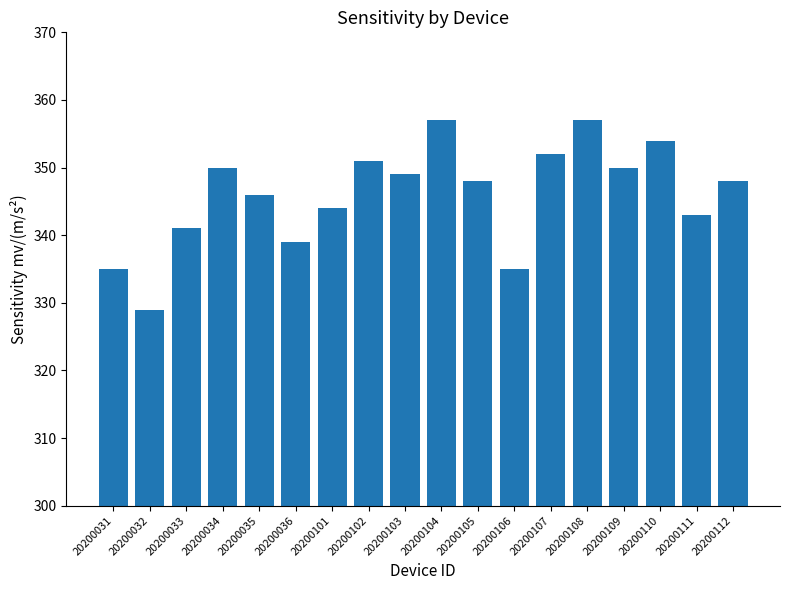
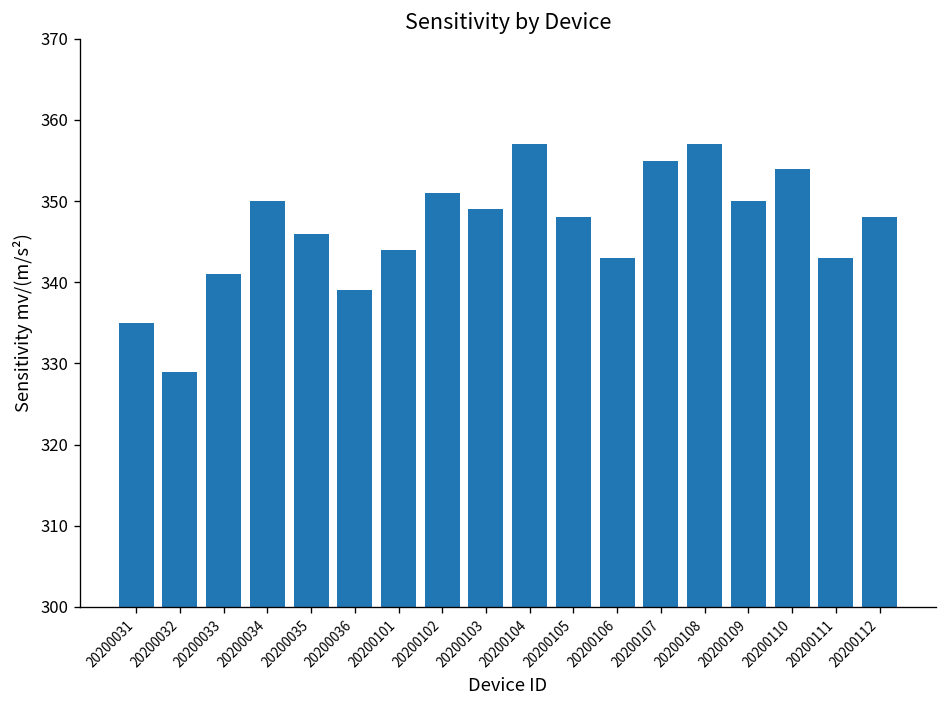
  {
    "20200031": 335,
    "20200032": 329,
    "20200033": 341,
    "20200034": 350,
    "20200035": 346,
    "20200036": 339,
    "20200101": 344,
    "20200102": 351,
    "20200103": 349,
    "20200104": 357,
    "20200105": 348,
-   "20200106": 335,
-   "20200107": 352,
+   "20200106": 343,
+   "20200107": 355,
    "20200108": 357,
    "20200109": 350,
    "20200110": 354,
    "20200111": 343,
    "20200112": 348
  }
